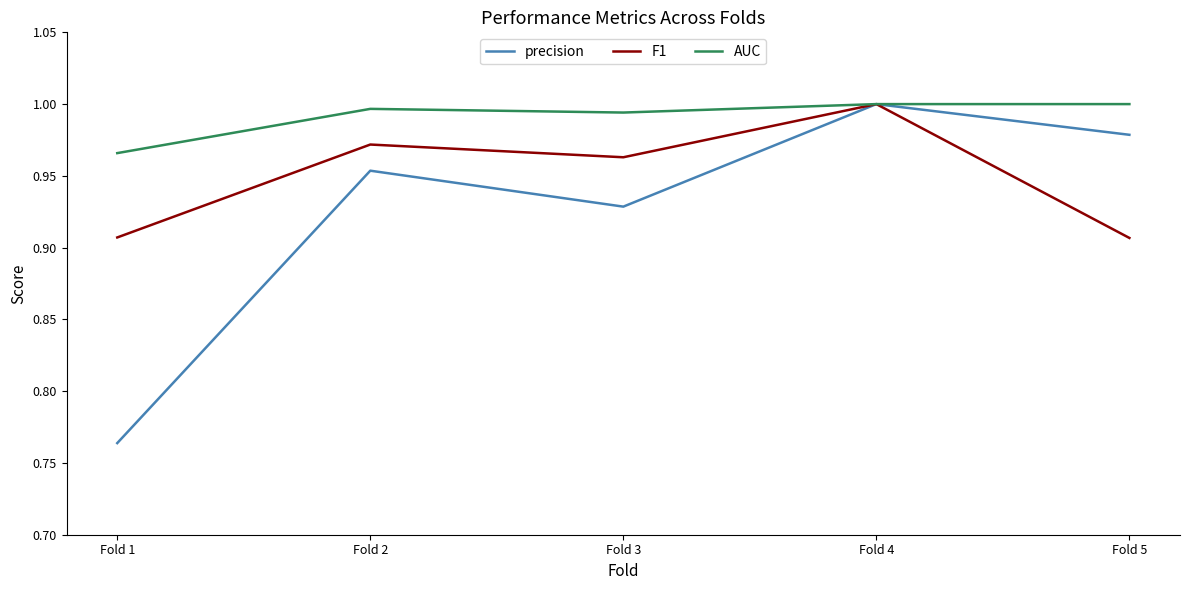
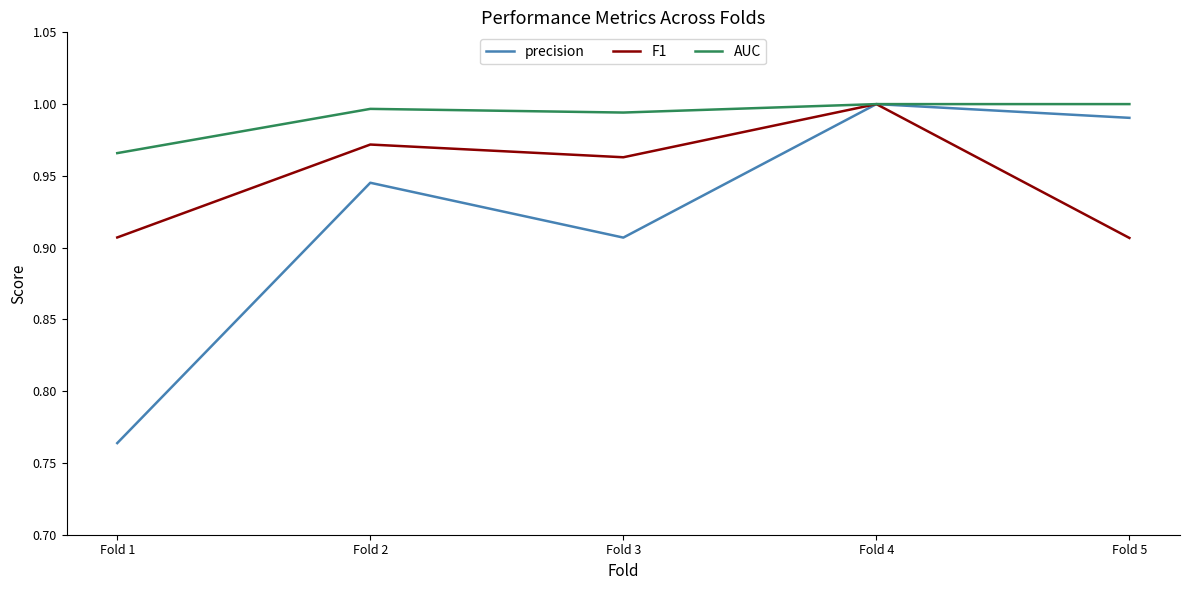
  {
    "precision": {
      "Fold 1": 0.764,
-     "Fold 2": 0.954,
-     "Fold 3": 0.929,
-     "Fold 5": 0.979
+     "Fold 2": 0.945,
+     "Fold 3": 0.907,
+     "Fold 5": 0.990
    },
    "F1": {
      "Fold 1": 0.907,
      "Fold 2": 0.972,
      "Fold 3": 0.963,
      "Fold 5": 0.907
    },
    "AUC": {
      "Fold 1": 0.966,
      "Fold 2": 0.997,
      "Fold 3": 0.994,
      "Fold 5": 1.000
    }
  }
